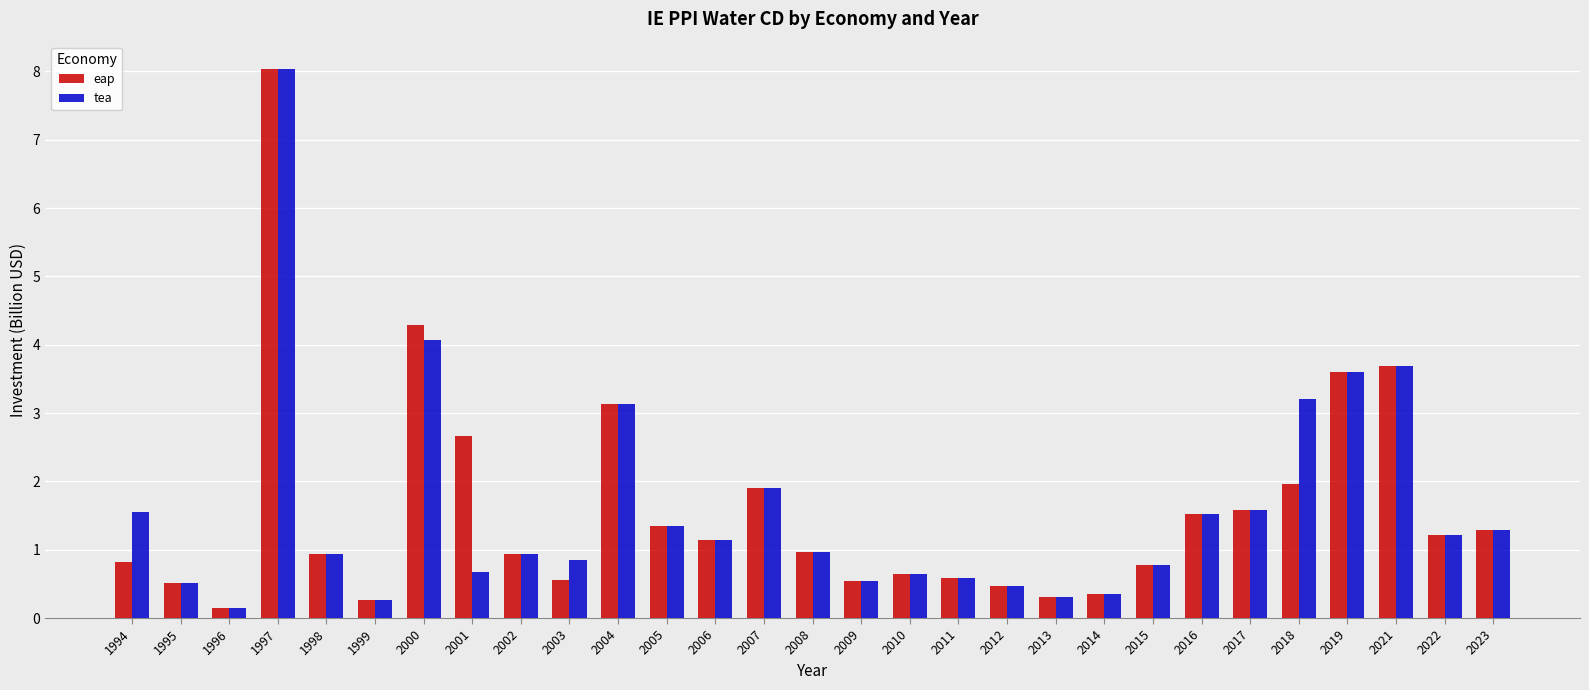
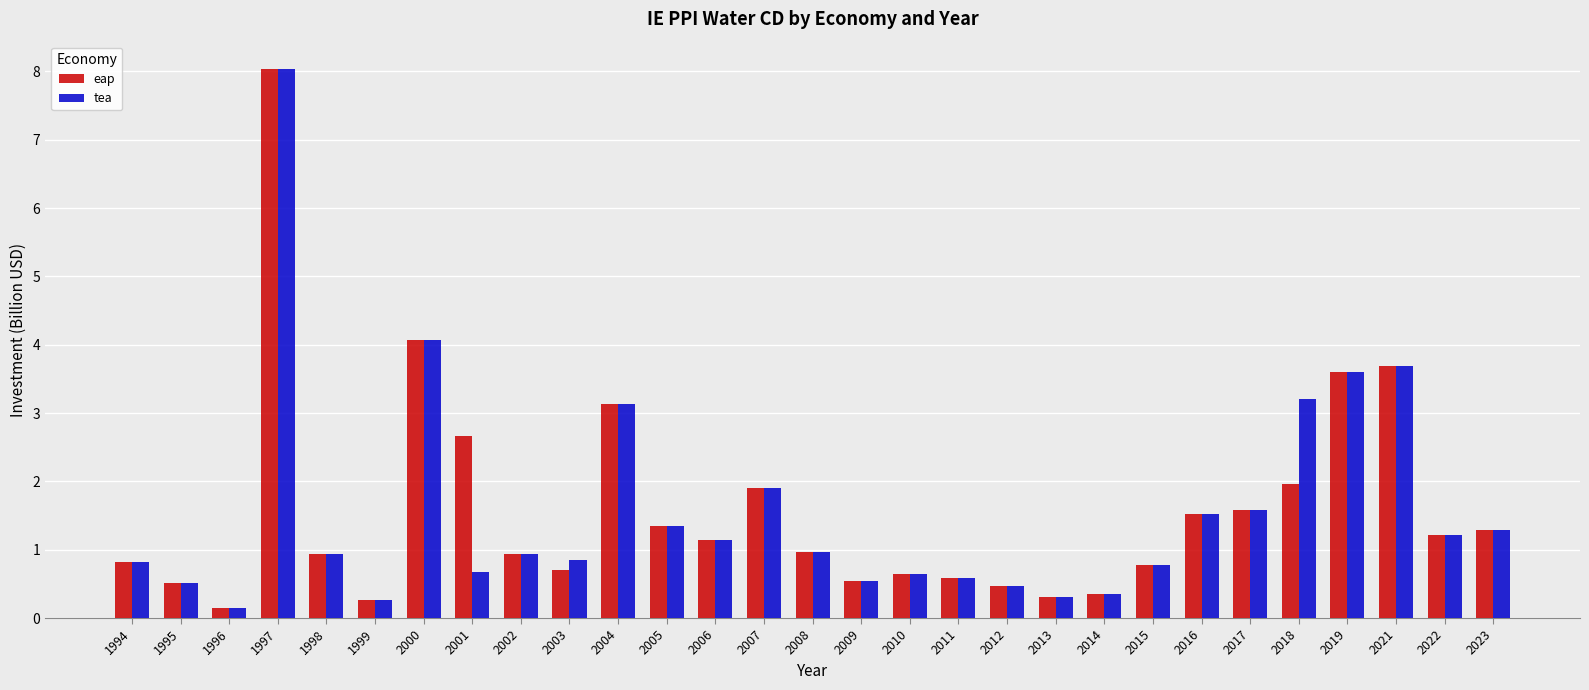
  {
    "eap": {
      "1994": 0.8,
      "1995": 0.5,
      "1996": 0.1,
      "1997": 8.0,
      "1998": 0.9,
      "1999": 0.3,
-     "2000": 4.3,
+     "2000": 4.1,
      "2001": 2.7,
      "2002": 0.9,
-     "2003": 0.6,
+     "2003": 0.7,
      "2004": 3.1,
      "2005": 1.3,
      "2006": 1.1,
      "2007": 1.9,
      "2008": 1.0,
      "2009": 0.5,
      "2010": 0.6,
      "2011": 0.6,
      "2012": 0.5,
      "2013": 0.3,
      "2014": 0.4,
      "2015": 0.8,
      "2016": 1.5,
      "2017": 1.6,
      "2018": 2.0,
      "2019": 3.6,
      "2021": 3.7,
      "2022": 1.2,
      "2023": 1.3
    },
    "tea": {
-     "1994": 1.5,
+     "1994": 0.8,
      "1995": 0.5,
      "1996": 0.1,
      "1997": 8.0,
      "1998": 0.9,
      "1999": 0.3,
      "2000": 4.1,
      "2001": 0.7,
      "2002": 0.9,
      "2003": 0.9,
      "2004": 3.1,
      "2005": 1.3,
      "2006": 1.1,
      "2007": 1.9,
      "2008": 1.0,
      "2009": 0.5,
      "2010": 0.6,
      "2011": 0.6,
      "2012": 0.5,
      "2013": 0.3,
      "2014": 0.4,
      "2015": 0.8,
      "2016": 1.5,
      "2017": 1.6,
      "2018": 3.2,
      "2019": 3.6,
      "2021": 3.7,
      "2022": 1.2,
      "2023": 1.3
    }
  }
